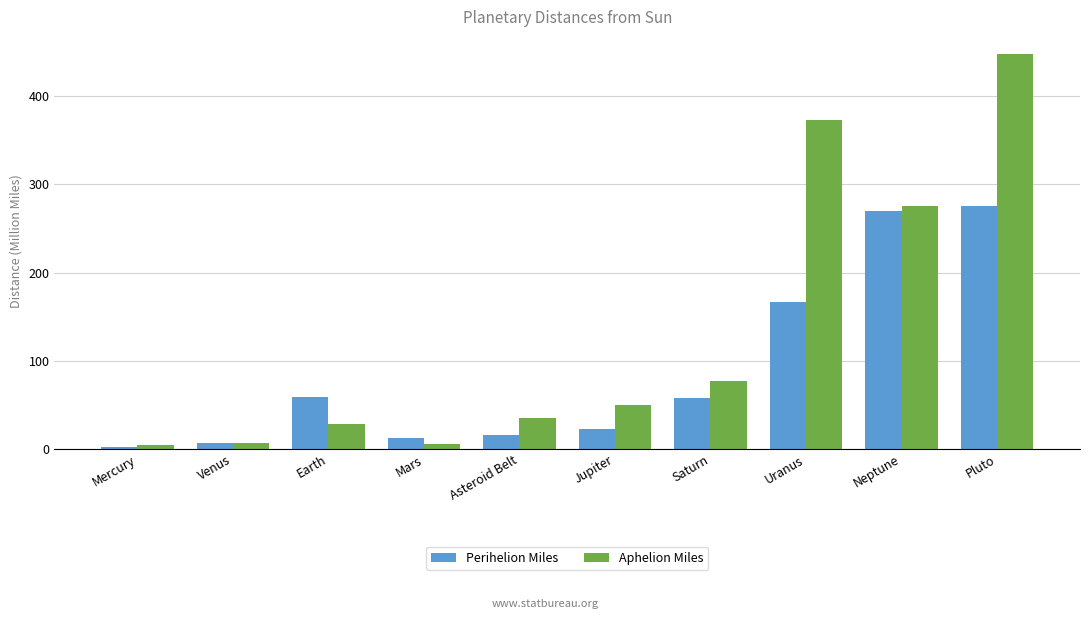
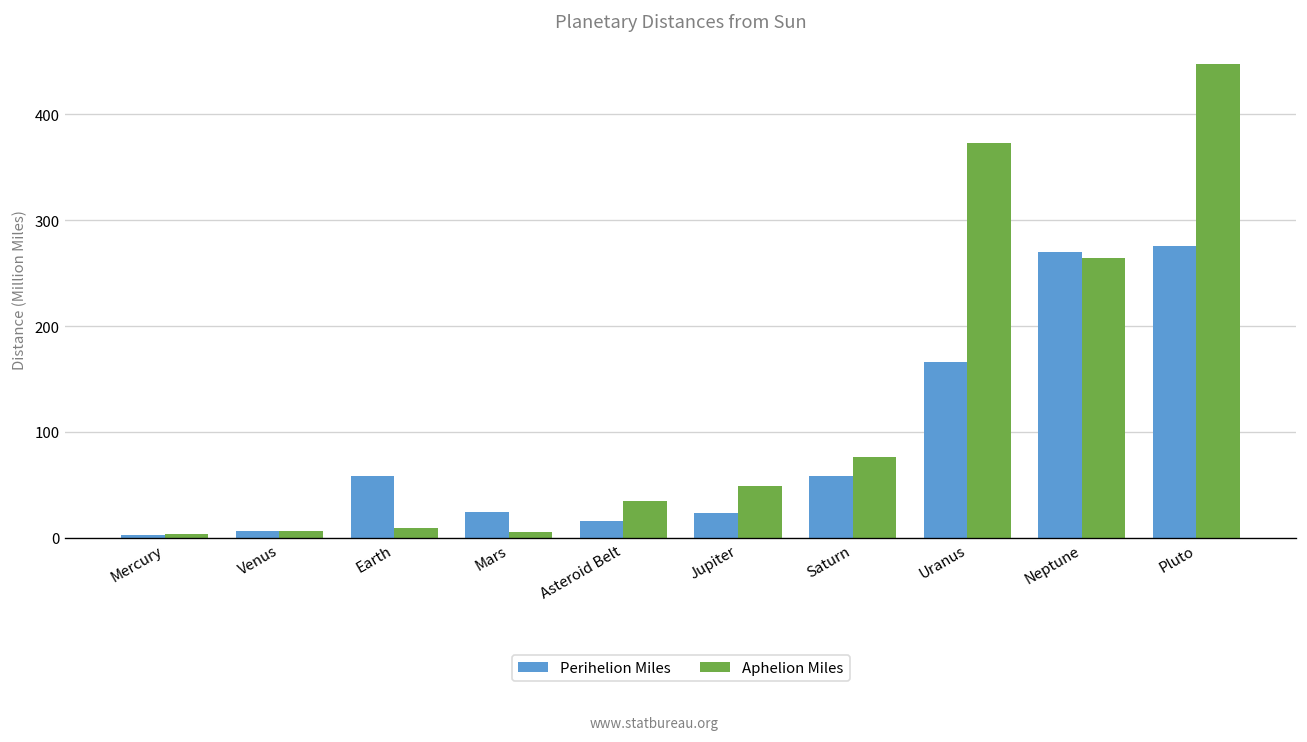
  {
    "Perihelion Miles": {
      "Venus": 10,
      "Earth": 60,
-     "Mars": 10,
+     "Mars": 20,
      "Asteroid Belt": 20,
      "Jupiter": 20,
      "Saturn": 60,
      "Uranus": 170,
      "Neptune": 270,
      "Pluto": 280
    },
    "Aphelion Miles": {
      "Mercury": 0,
      "Venus": 10,
-     "Earth": 30,
+     "Earth": 10,
      "Mars": 10,
      "Asteroid Belt": 40,
      "Jupiter": 50,
      "Saturn": 80,
      "Uranus": 370,
-     "Neptune": 280,
+     "Neptune": 260,
      "Pluto": 450
    }
  }
